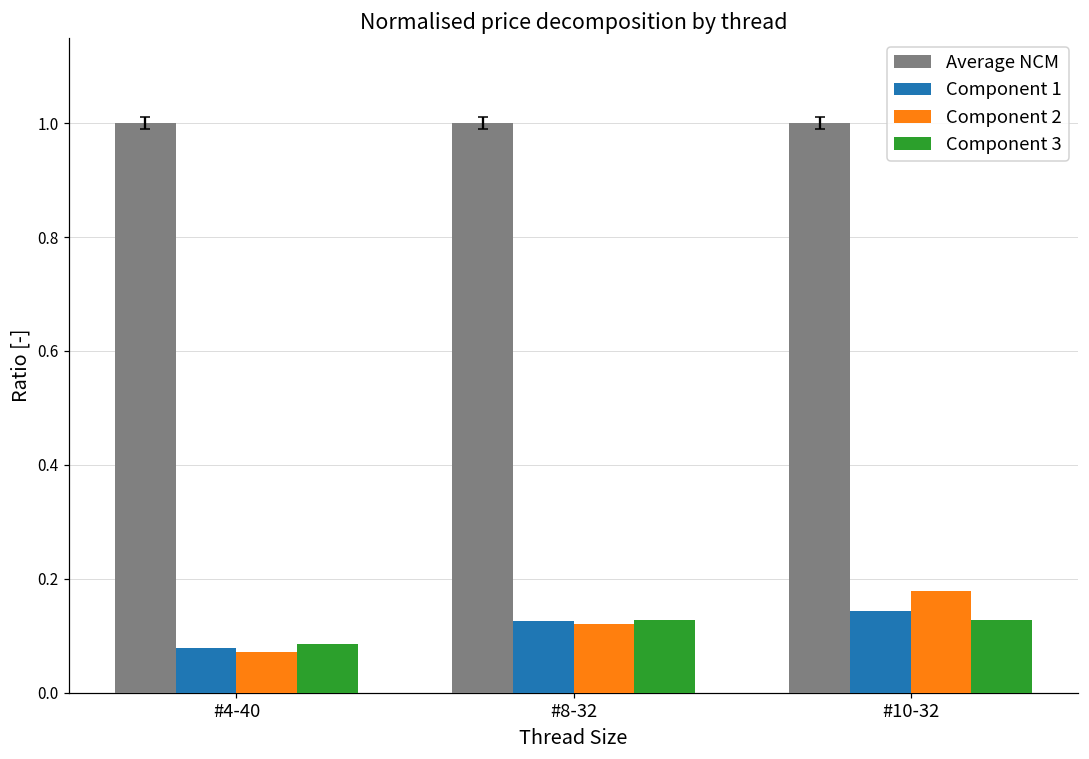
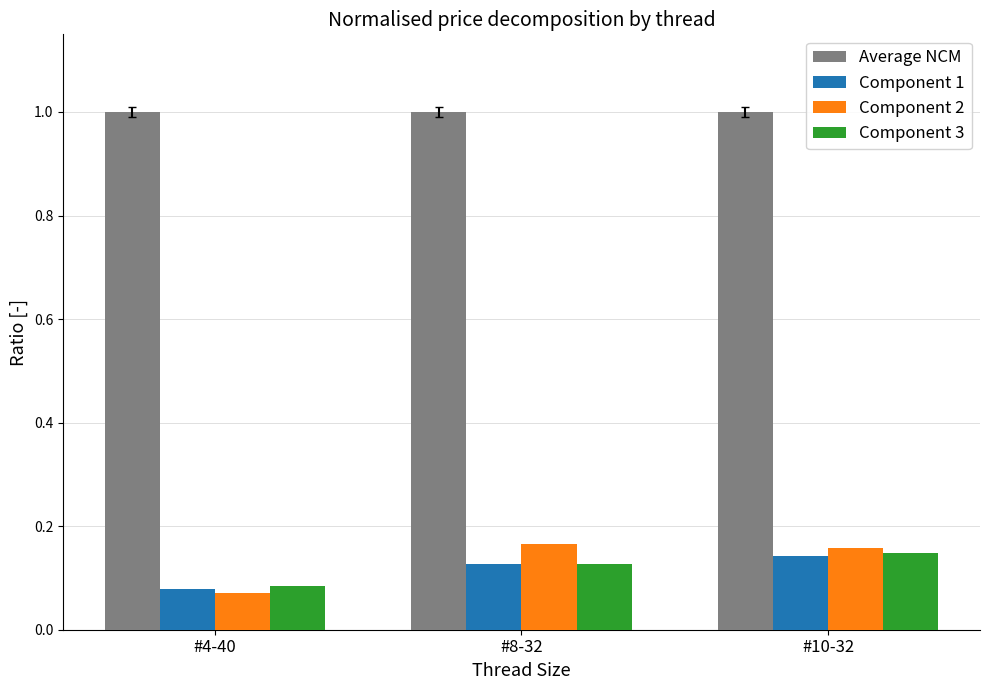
  {
    "Average NCM": {
      "#4-40": 1.00,
      "#8-32": 1.00,
      "#10-32": 1.00
    },
    "Component 1": {
      "#4-40": 0.08,
      "#8-32": 0.13,
      "#10-32": 0.14
    },
    "Component 2": {
      "#4-40": 0.07,
-     "#8-32": 0.12,
-     "#10-32": 0.18
+     "#8-32": 0.16,
+     "#10-32": 0.16
    },
    "Component 3": {
      "#4-40": 0.08,
      "#8-32": 0.13,
-     "#10-32": 0.13
+     "#10-32": 0.15
    }
  }
